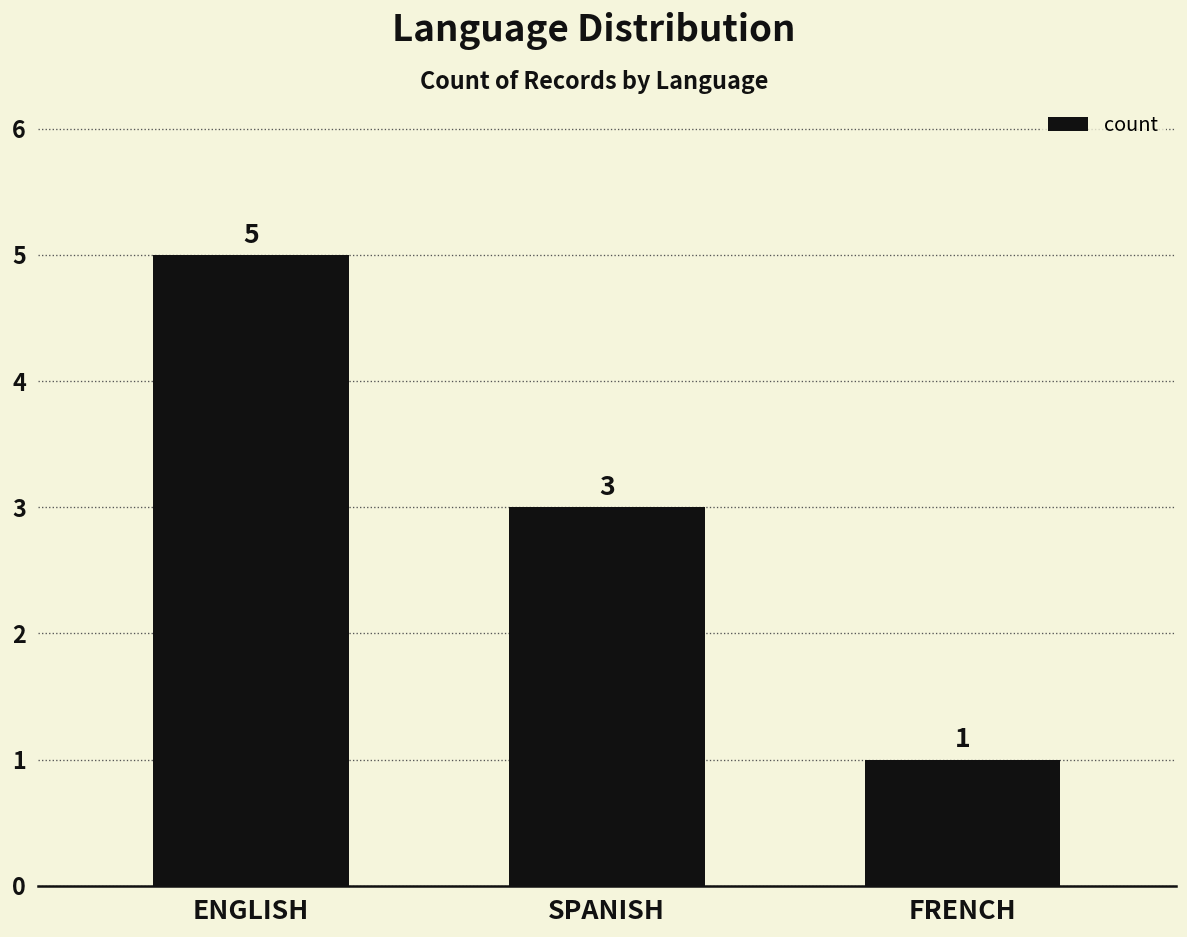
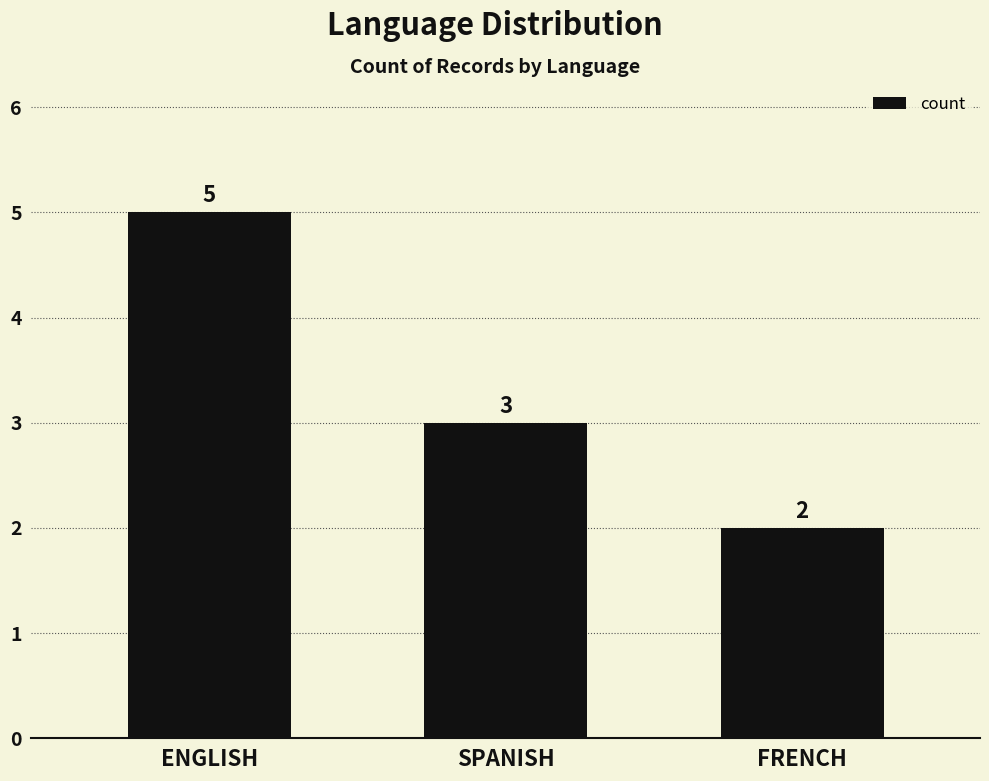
  {
    "ENGLISH": 5,
    "SPANISH": 3,
-   "FRENCH": 1
+   "FRENCH": 2
  }
